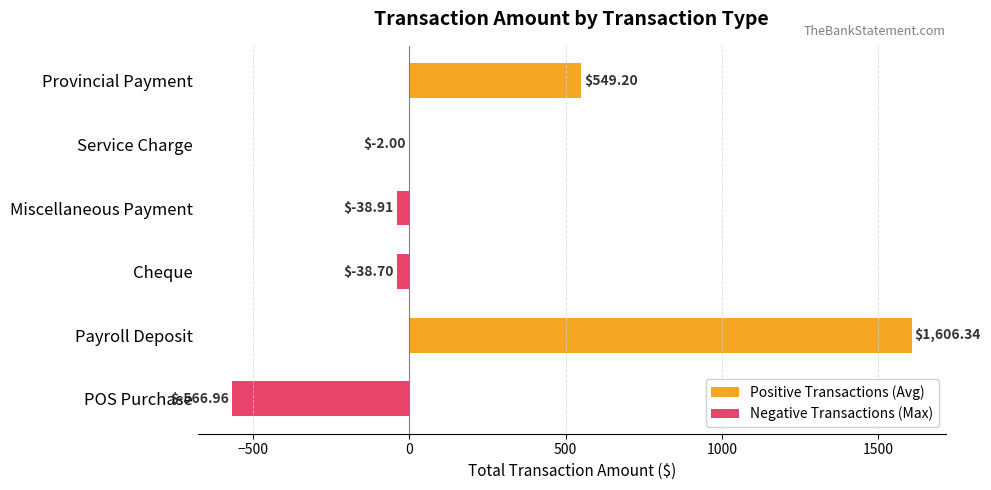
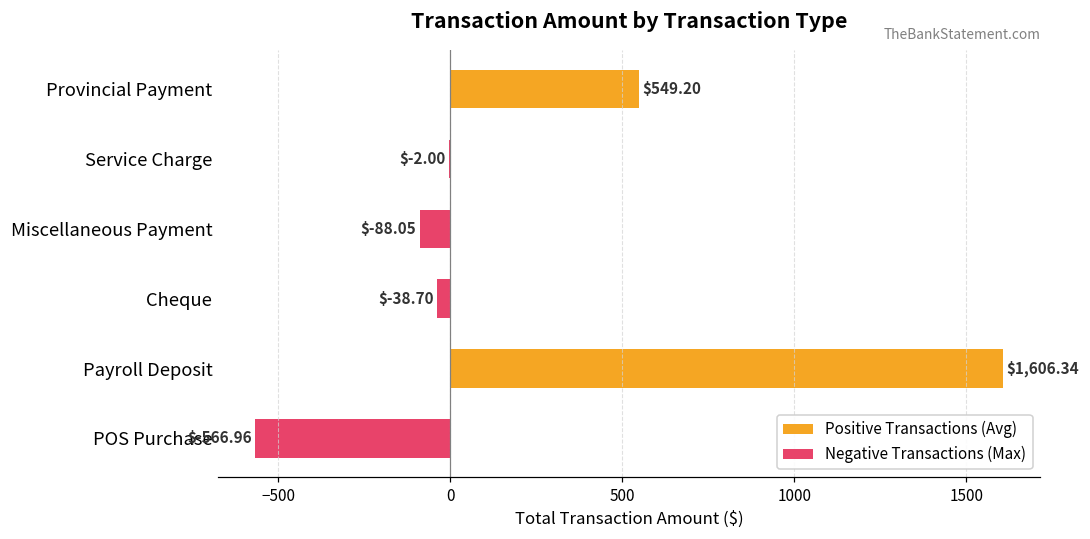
  {
    "Positive Transactions (Avg)": {
      "Provincial Payment": "$549.20",
      "Payroll Deposit": "$1,606.34"
    },
    "Negative Transactions (Max)": {
      "Service Charge": "$-2.00",
-     "Miscellaneous Payment": "$-38.91",
+     "Miscellaneous Payment": "$-88.05",
      "Cheque": "$-38.70",
      "POS Purchase": "$-566.96"
    }
  }
